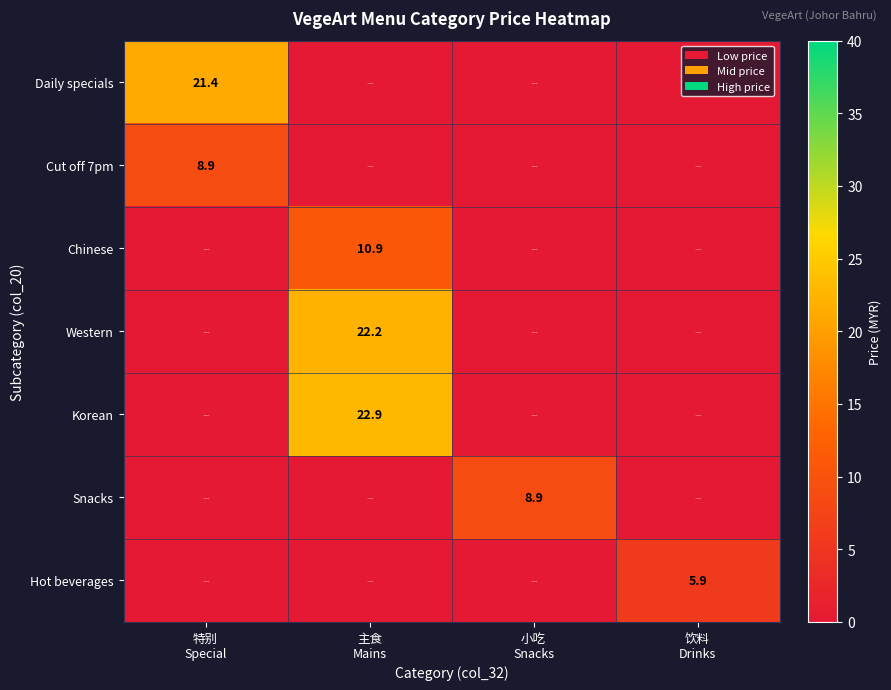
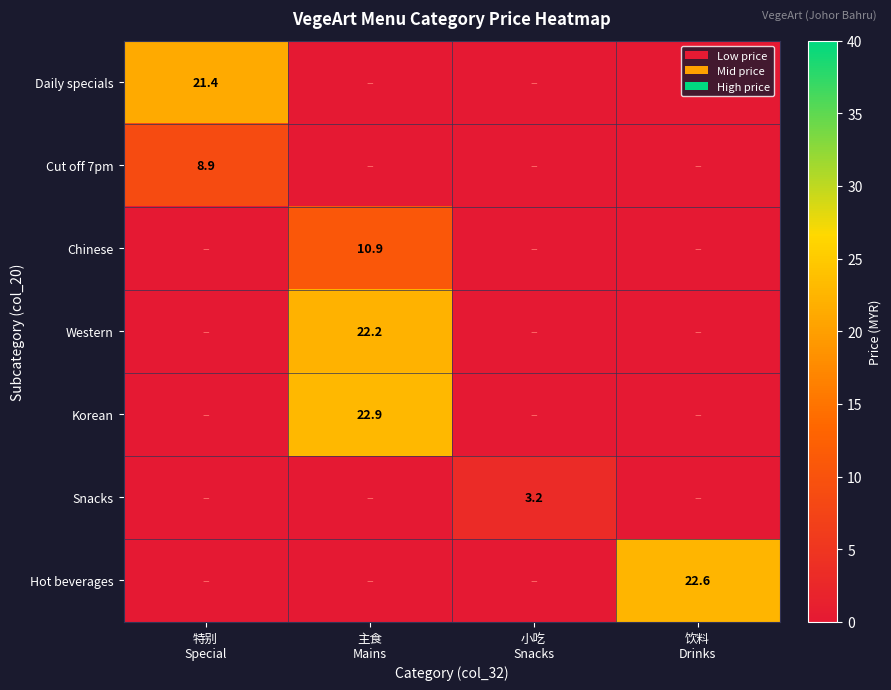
  {
    "Daily specials": {
      "特别 Special": 21.4
    },
    "Cut off 7pm": {
      "特别 Special": 8.9
    },
    "Chinese": {
      "主食 Mains": 10.9
    },
    "Western": {
      "主食 Mains": 22.2
    },
    "Korean": {
      "主食 Mains": 22.9
    },
    "Snacks": {
-     "小吃 Snacks": 8.9
+     "小吃 Snacks": 3.2
    },
    "Hot beverages": {
-     "饮料 Drinks": 5.9
+     "饮料 Drinks": 22.6
    }
  }
